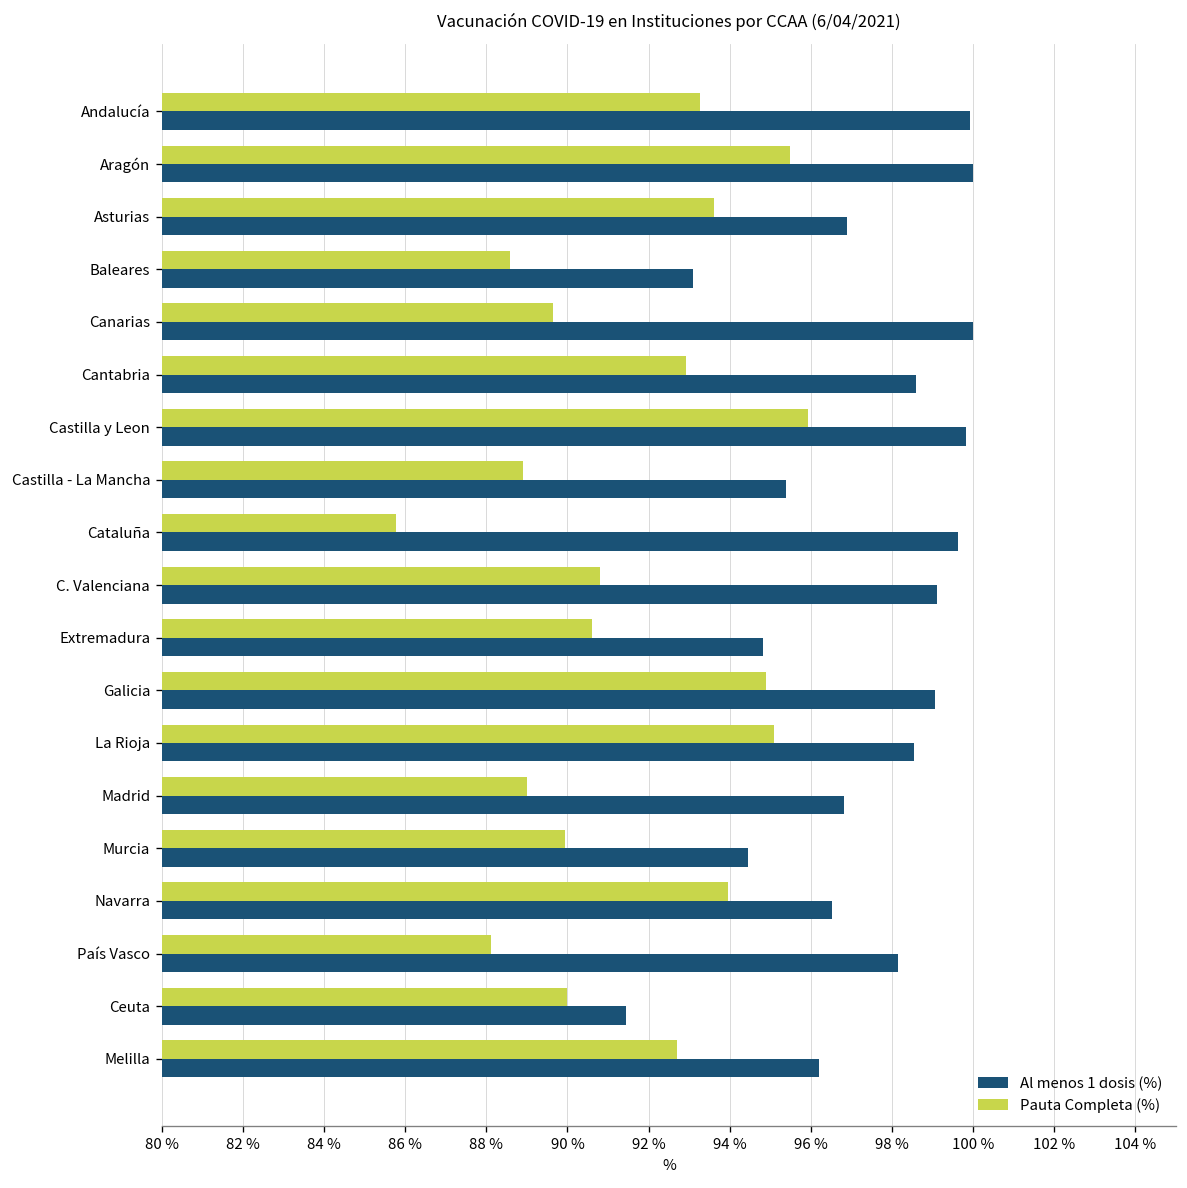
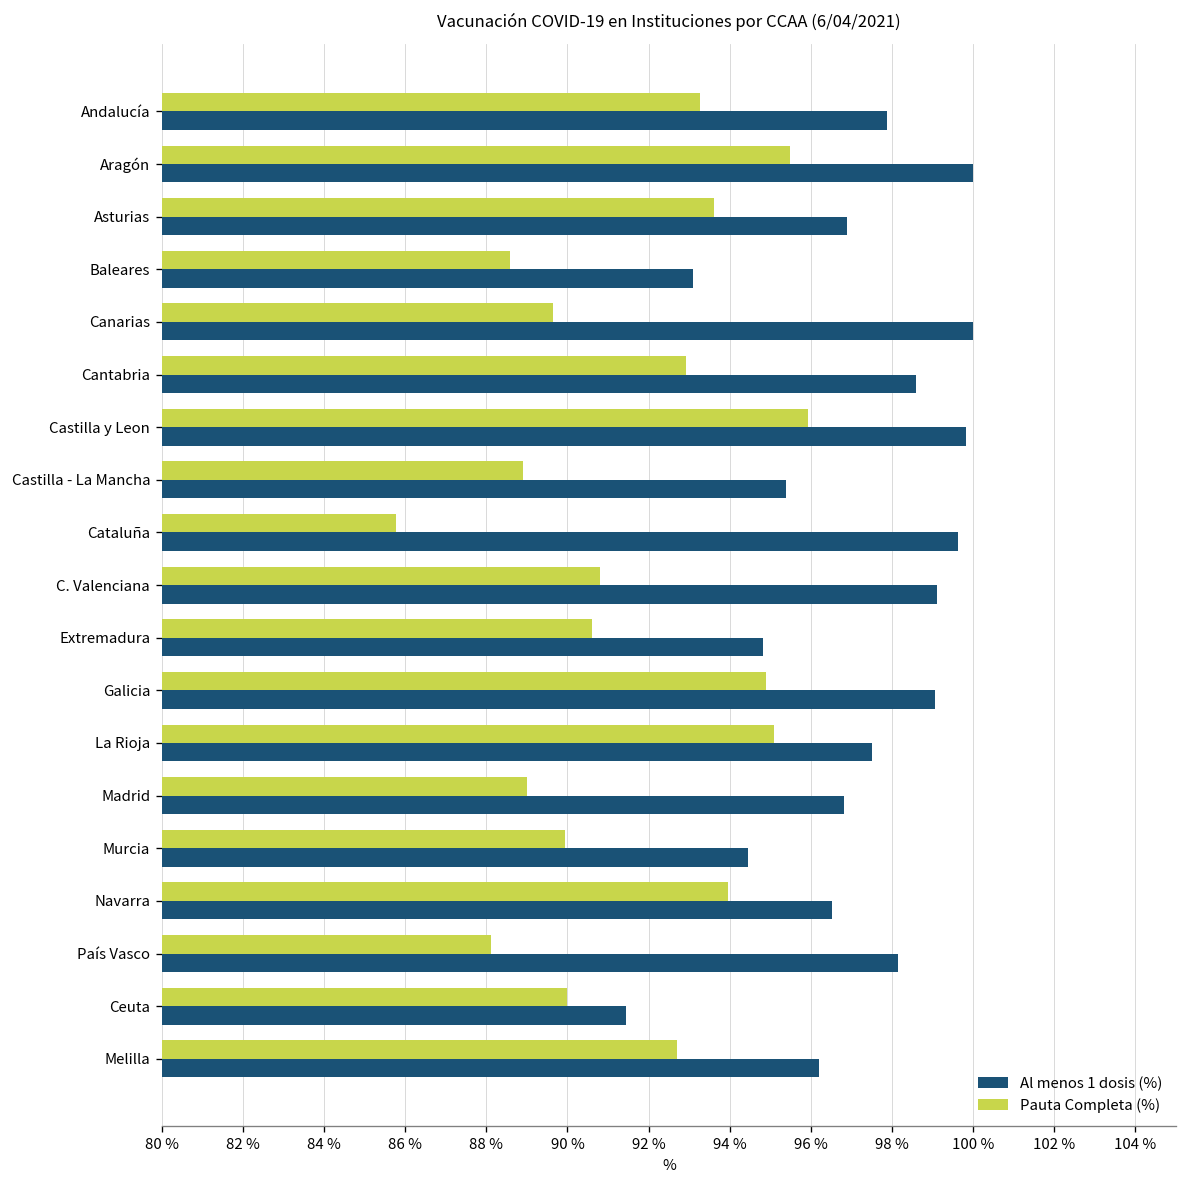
  {
    "Al menos 1 dosis (%)": {
-     "Andalucía": "99.9 %",
+     "Andalucía": "97.9 %",
      "Aragón": "100.0 %",
      "Asturias": "96.9 %",
      "Baleares": "93.1 %",
      "Canarias": "100.0 %",
      "Cantabria": "98.6 %",
      "Castilla y Leon": "99.8 %",
      "Castilla - La Mancha": "95.4 %",
      "Cataluña": "99.6 %",
      "C. Valenciana": "99.1 %",
      "Extremadura": "94.8 %",
      "Galicia": "99.1 %",
-     "La Rioja": "98.6 %",
+     "La Rioja": "97.5 %",
      "Madrid": "96.8 %",
      "Murcia": "94.5 %",
      "Navarra": "96.5 %",
      "País Vasco": "98.1 %",
      "Ceuta": "91.4 %",
      "Melilla": "96.2 %"
    },
    "Pauta Completa (%)": {
      "Andalucía": "93.3 %",
      "Aragón": "95.5 %",
      "Asturias": "93.6 %",
      "Baleares": "88.6 %",
      "Canarias": "89.6 %",
      "Cantabria": "92.9 %",
      "Castilla y Leon": "95.9 %",
      "Castilla - La Mancha": "88.9 %",
      "Cataluña": "85.8 %",
      "C. Valenciana": "90.8 %",
      "Extremadura": "90.6 %",
      "Galicia": "94.9 %",
      "La Rioja": "95.1 %",
      "Madrid": "89.0 %",
      "Murcia": "90.0 %",
      "Navarra": "94.0 %",
      "País Vasco": "88.1 %",
      "Ceuta": "90.0 %",
      "Melilla": "92.7 %"
    }
  }
